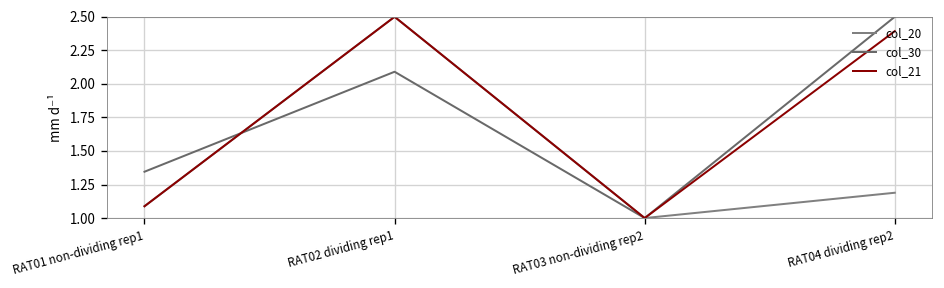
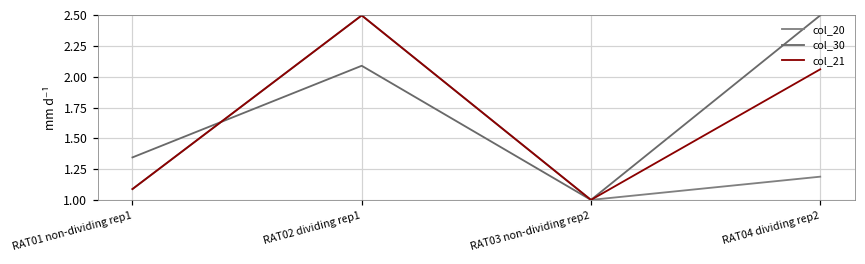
  {
    "col_21": {
-     "RAT04 dividing rep2": 2.39
+     "RAT04 dividing rep2": 2.06
    }
  }
